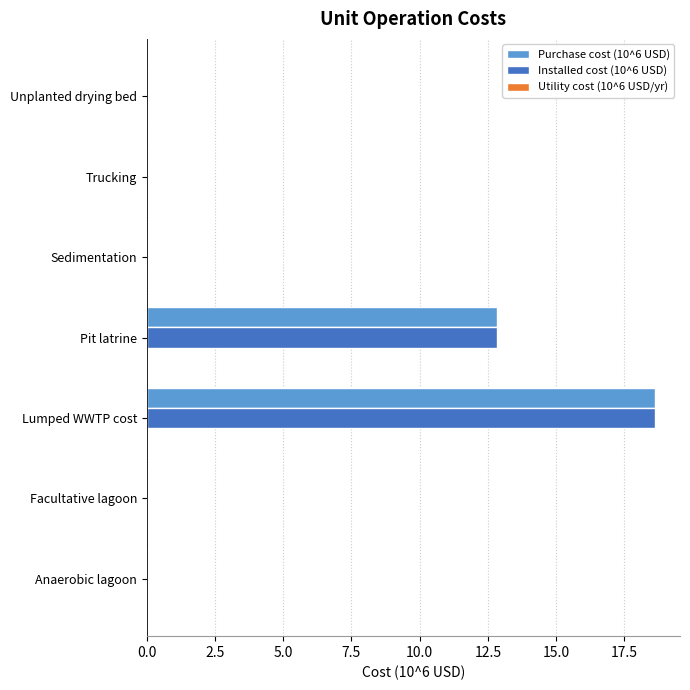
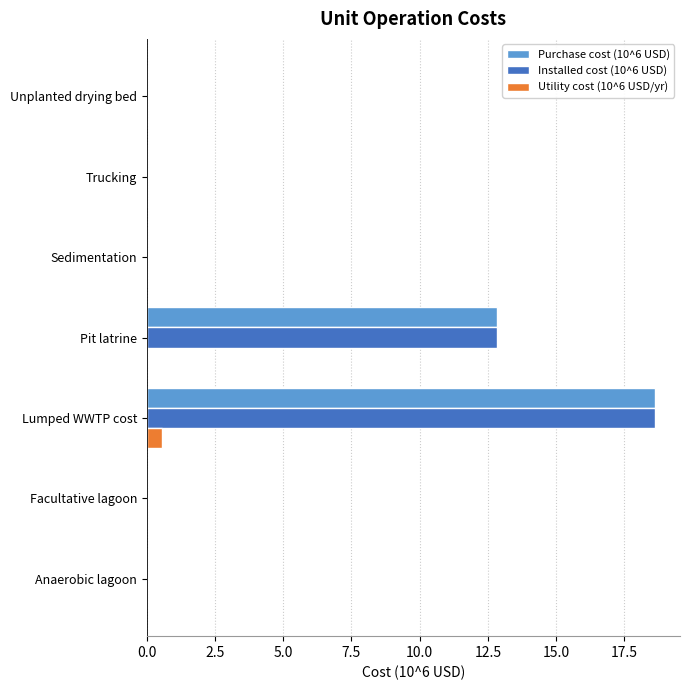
  {
    "Utility cost (10^6 USD/yr)": {
      "Unplanted drying bed": 0.0,
      "Trucking": 0.0,
      "Sedimentation": 0.0,
      "Pit latrine": 0.0,
-     "Lumped WWTP cost": 0.0,
+     "Lumped WWTP cost": 0.6,
      "Facultative lagoon": 0.0,
      "Anaerobic lagoon": 0.0
    }
  }
